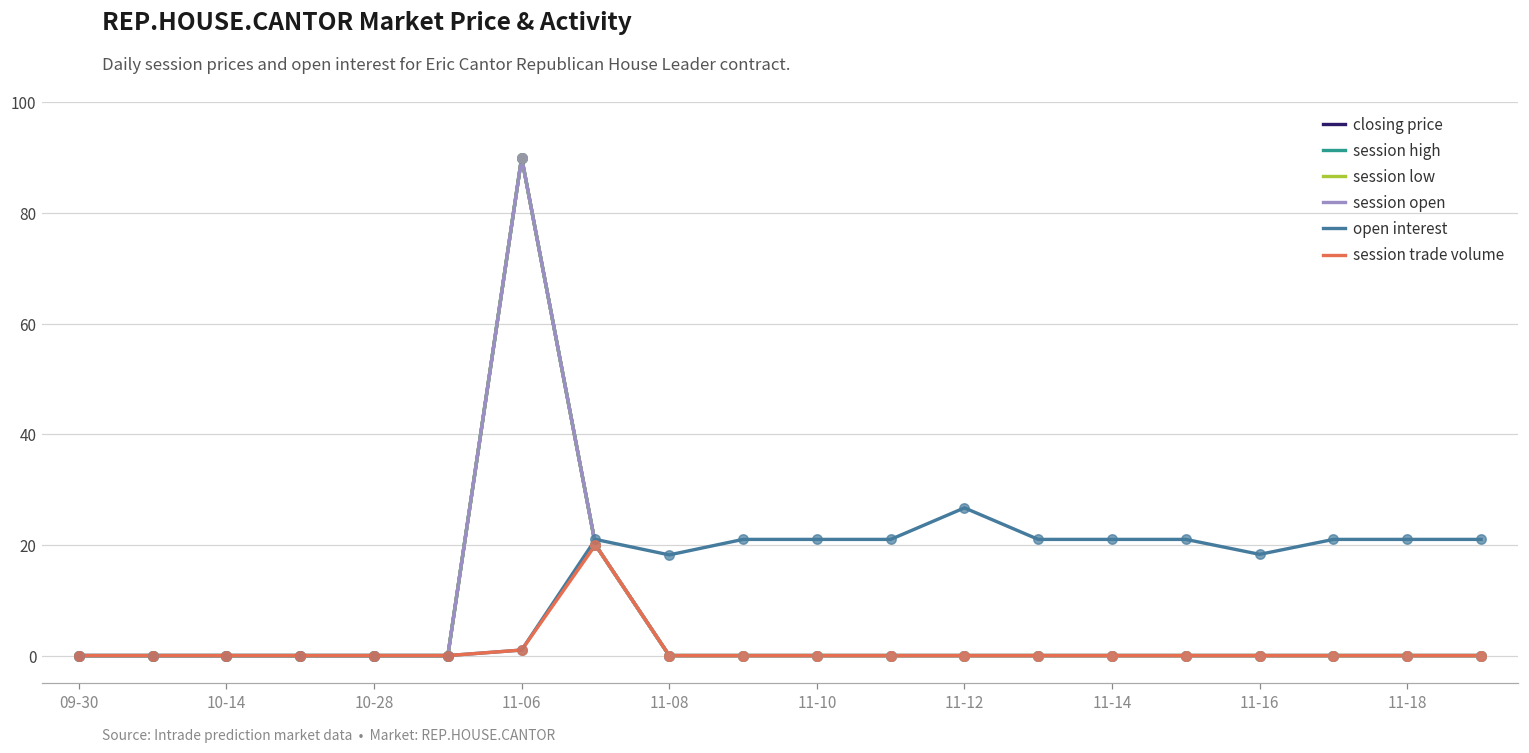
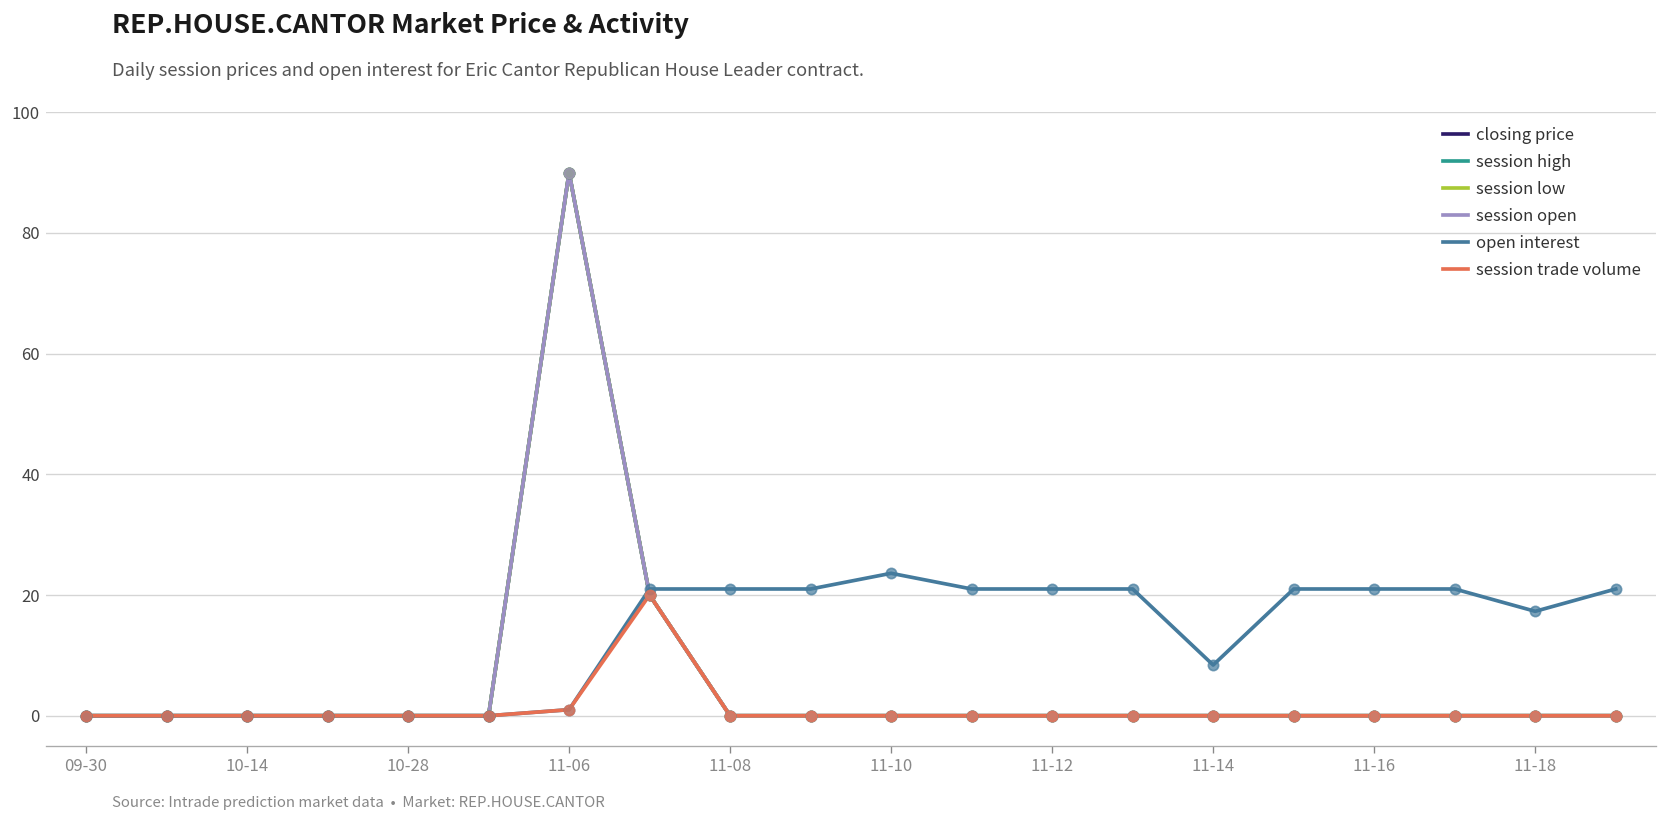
  {
    "session open": {
      "11-06": 90
    },
    "open interest": {
-     "11-08": 18,
-     "11-10": 21,
-     "11-12": 27,
-     "11-14": 21,
-     "11-16": 18,
-     "11-18": 21
+     "11-08": 21,
+     "11-10": 24,
+     "11-12": 21,
+     "11-14": 8,
+     "11-16": 21,
+     "11-18": 17
    }
  }
